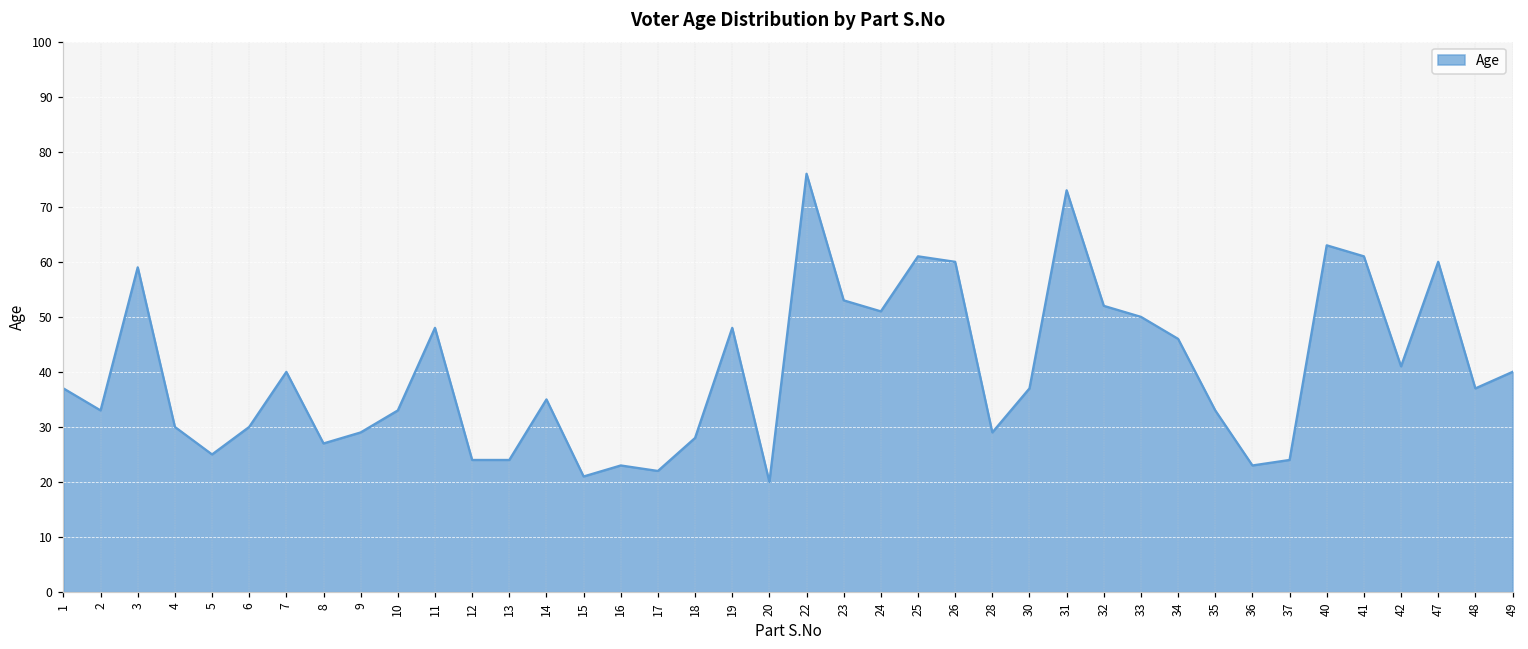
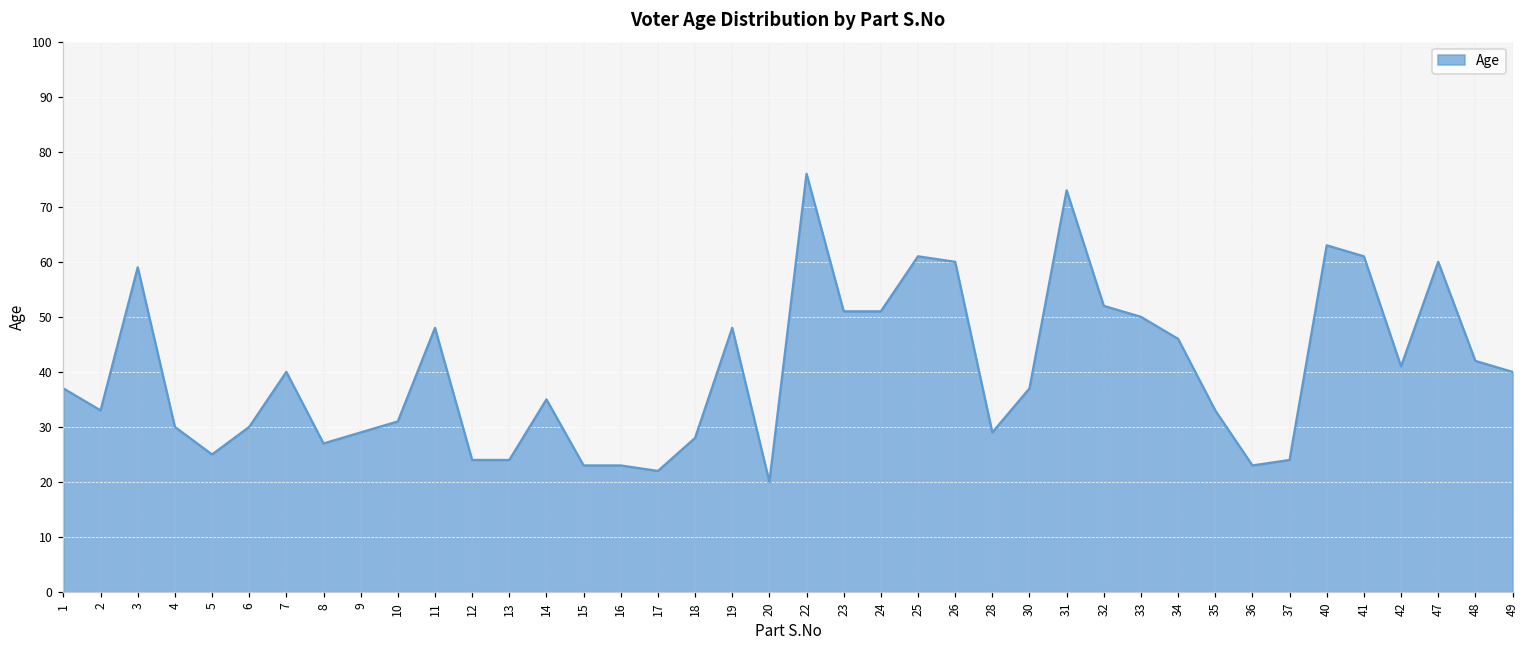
  {
    "1": 37,
    "2": 33,
    "3": 59,
    "4": 30,
    "5": 25,
    "6": 30,
    "7": 40,
    "8": 27,
    "9": 29,
-   "10": 33,
+   "10": 31,
    "11": 48,
    "12": 24,
    "13": 24,
    "14": 35,
-   "15": 21,
+   "15": 23,
    "16": 23,
    "17": 22,
    "18": 28,
    "19": 48,
    "20": 20,
    "22": 76,
-   "23": 53,
+   "23": 51,
    "24": 51,
    "25": 61,
    "26": 60,
    "28": 29,
    "30": 37,
    "31": 73,
    "32": 52,
    "33": 50,
    "34": 46,
    "35": 33,
    "36": 23,
    "37": 24,
    "40": 63,
    "41": 61,
    "42": 41,
    "47": 60,
-   "48": 37,
+   "48": 42,
    "49": 40
  }
